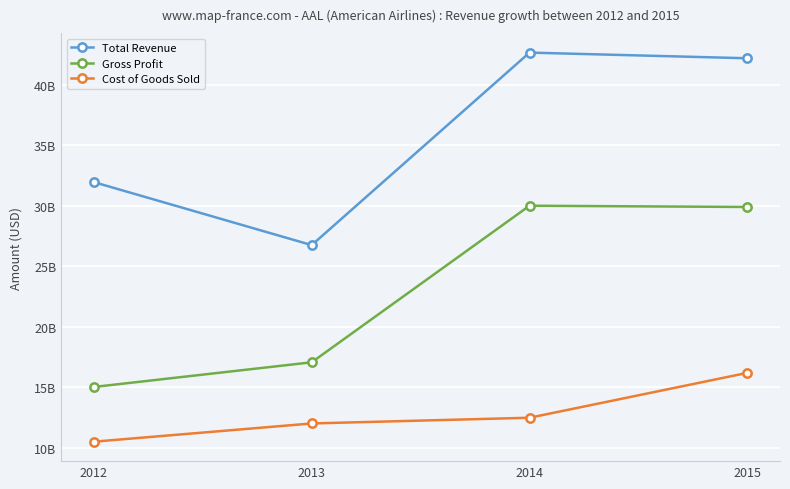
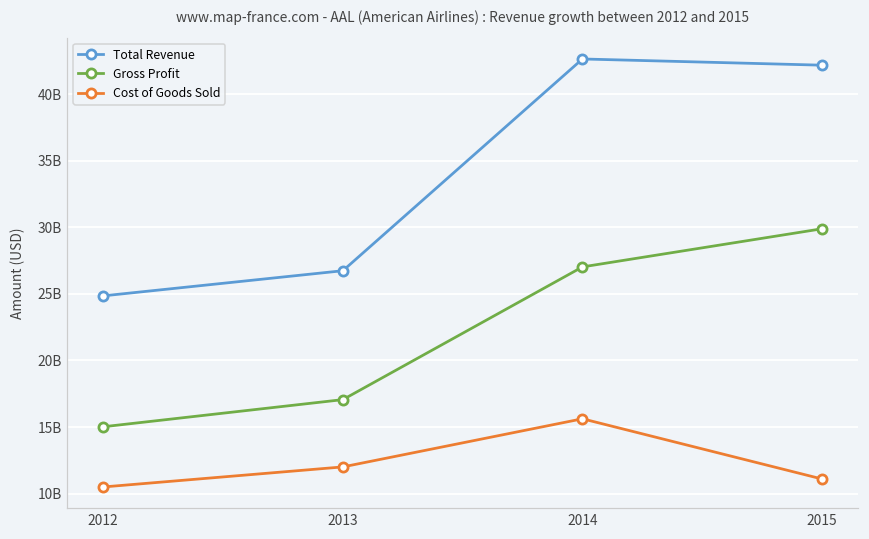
  {
    "Total Revenue": {
-     "2012": 31900000000,
+     "2012": 24900000000,
      "2013": 26700000000,
      "2014": 42700000000,
      "2015": 42200000000
    },
    "Gross Profit": {
      "2012": 15000000000,
      "2013": 17100000000,
-     "2014": 30000000000,
+     "2014": 27000000000,
      "2015": 29900000000
    },
    "Cost of Goods Sold": {
      "2012": 10500000000,
      "2013": 12000000000,
-     "2014": 12500000000,
-     "2015": 16200000000
+     "2014": 15600000000,
+     "2015": 11100000000
    }
  }
